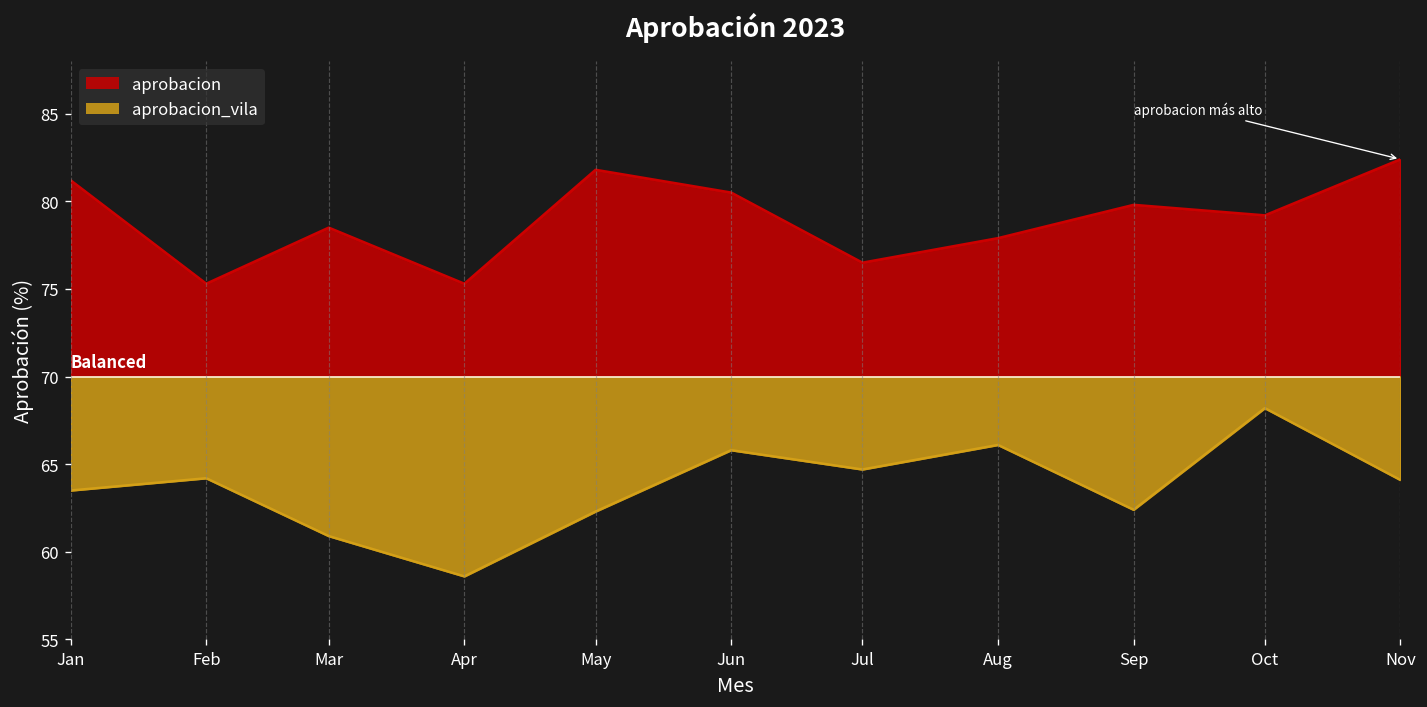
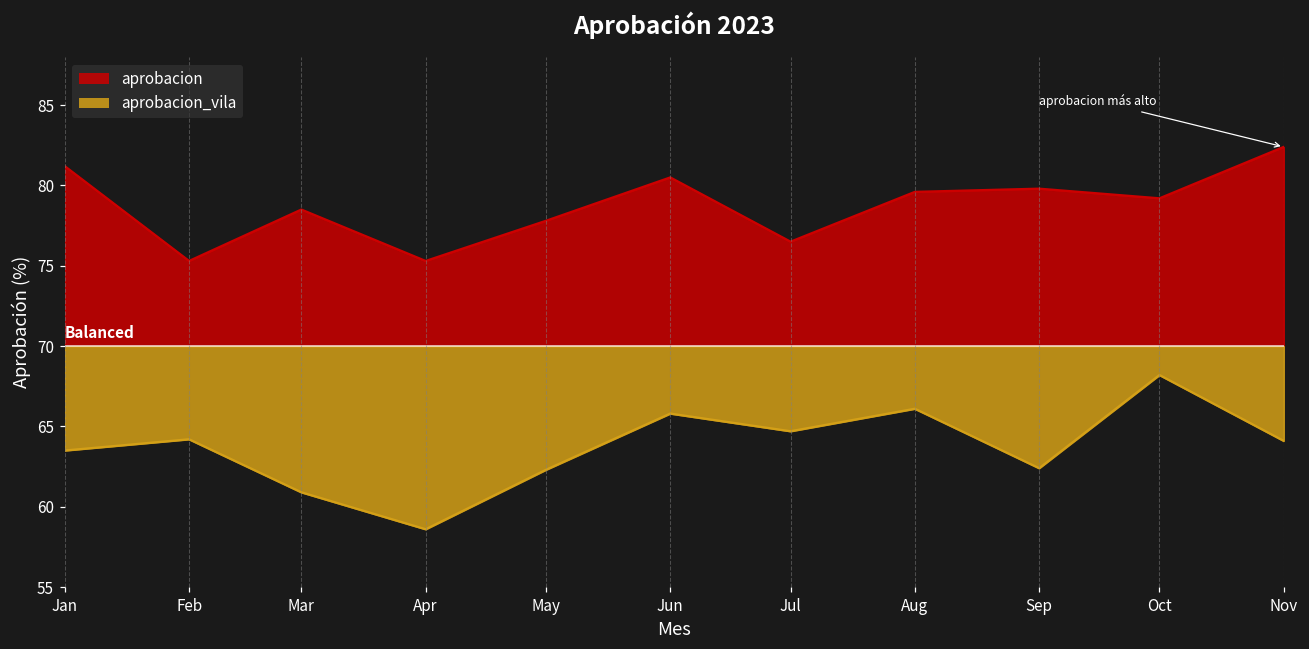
  {
    "aprobacion": {
      "Jan": 81.2,
      "Feb": 75.3,
      "Mar": 78.5,
      "Apr": 75.3,
-     "May": 81.8,
+     "May": 77.8,
      "Jun": 80.5,
      "Jul": 76.5,
-     "Aug": 77.9,
+     "Aug": 79.6,
      "Sep": 79.8,
      "Oct": 79.2,
      "Nov": 82.4
    }
  }
